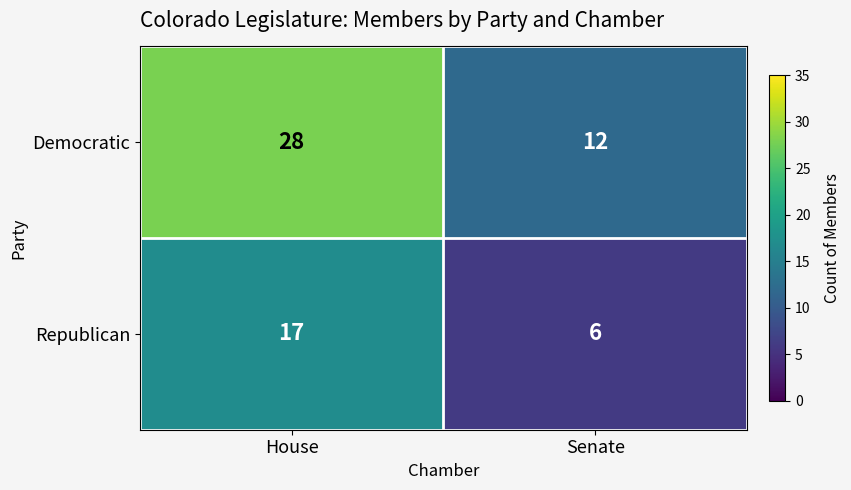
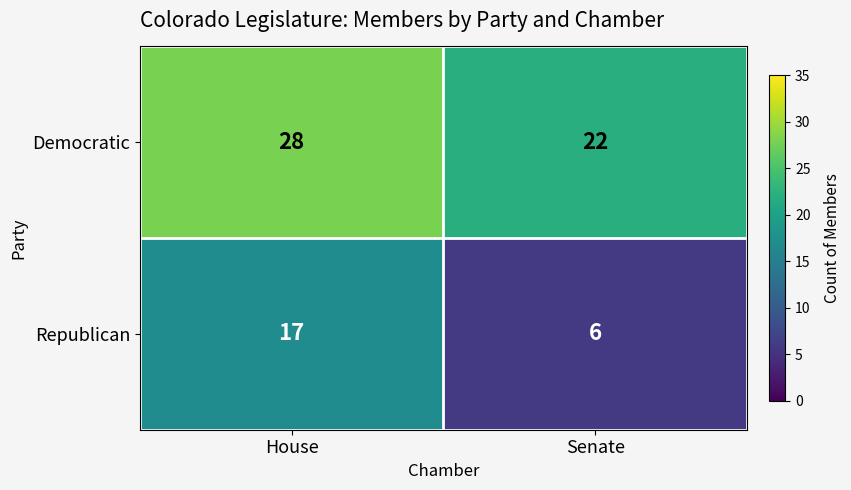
  {
    "Democratic": {
      "House": 28,
-     "Senate": 12
+     "Senate": 22
    },
    "Republican": {
      "House": 17,
      "Senate": 6
    }
  }
